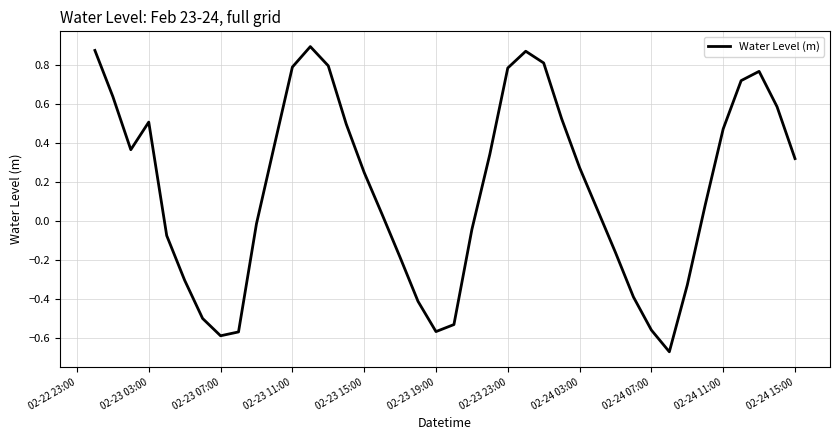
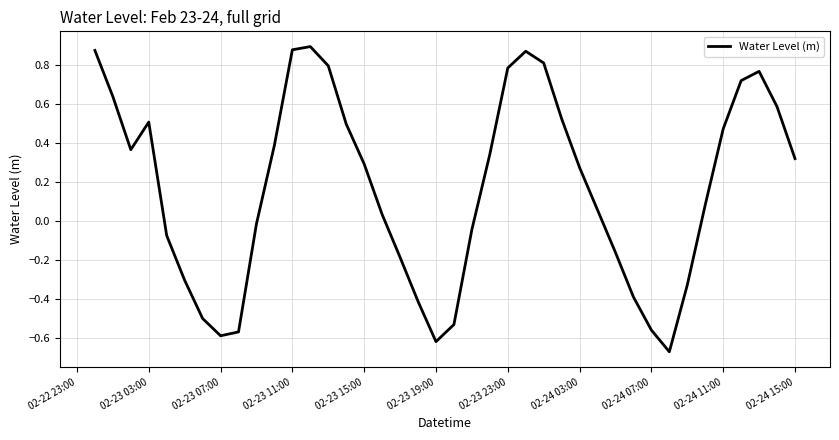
  {
    "02-23 03:00": 0.51,
    "02-23 07:00": -0.59,
-   "02-23 11:00": 0.79,
-   "02-23 15:00": 0.25,
-   "02-23 19:00": -0.57,
+   "02-23 11:00": 0.88,
+   "02-23 15:00": 0.29,
+   "02-23 19:00": -0.62,
    "02-23 23:00": 0.79,
    "02-24 03:00": 0.28,
    "02-24 07:00": -0.56,
    "02-24 11:00": 0.47,
    "02-24 15:00": 0.32
  }
